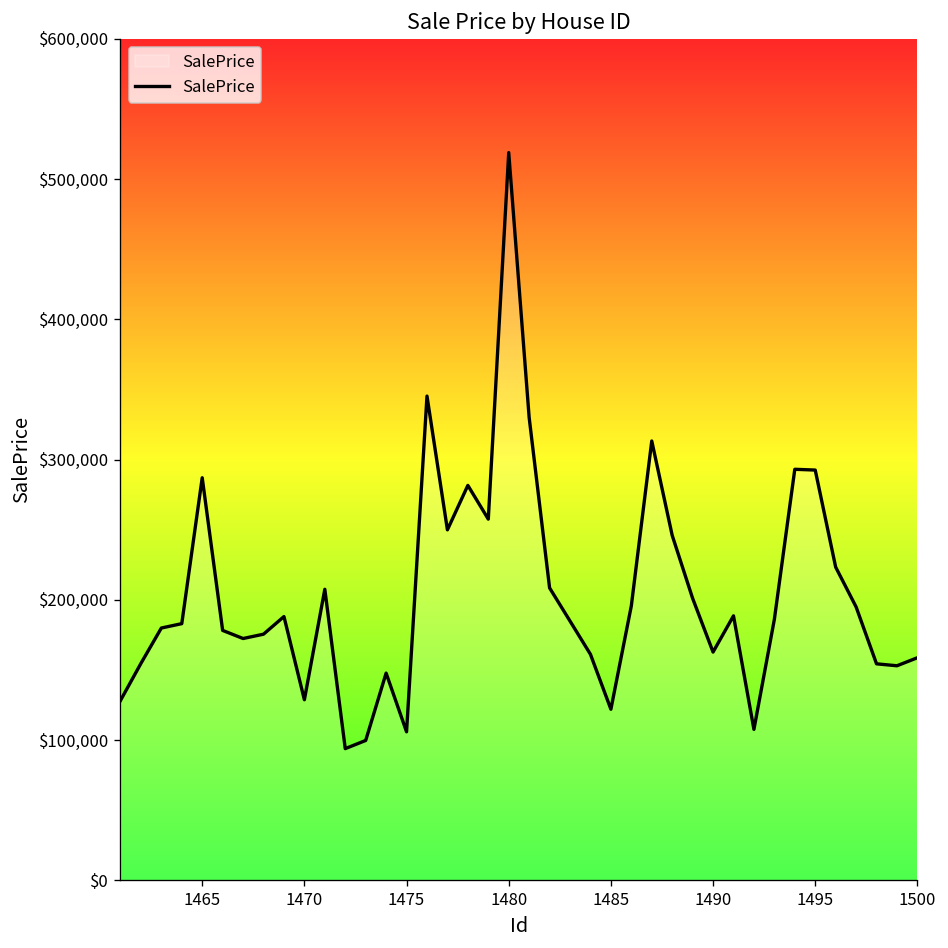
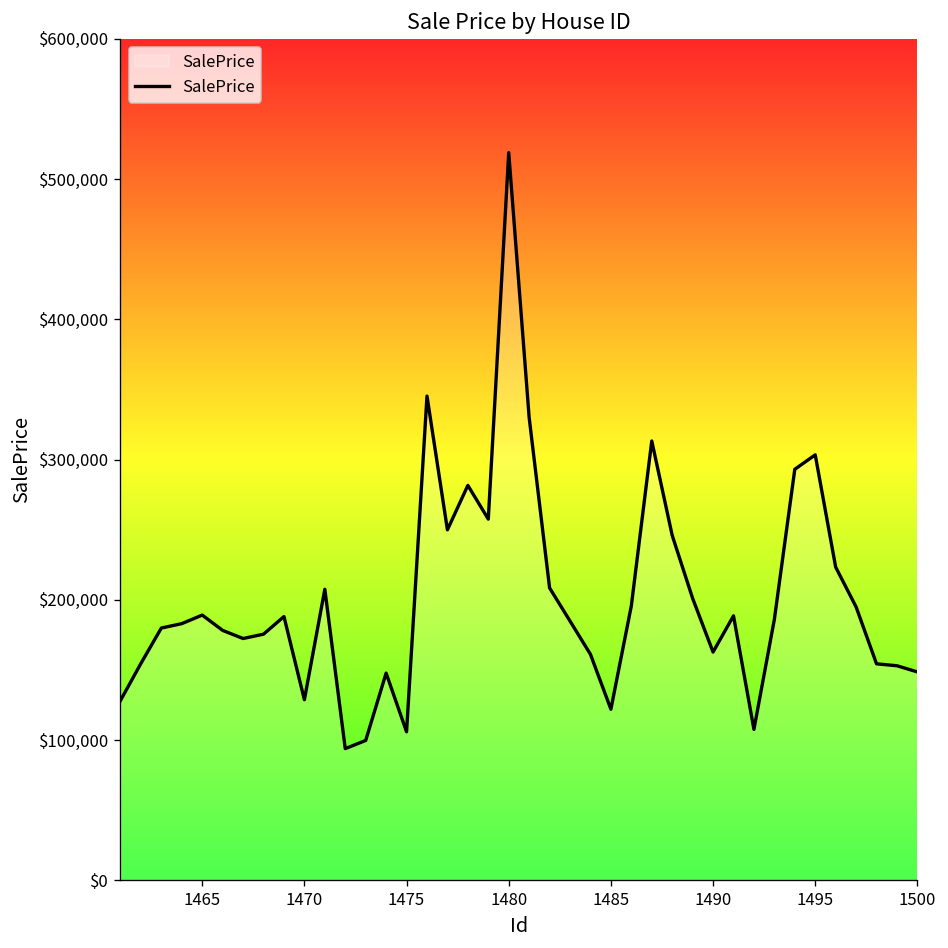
  {
-   "1465": "$287,000",
+   "1465": "$189,000",
    "1470": "$129,000",
    "1475": "$106,000",
    "1480": "$519,000",
    "1485": "$122,000",
    "1490": "$163,000",
-   "1495": "$293,000",
-   "1500": "$159,000"
+   "1495": "$303,000",
+   "1500": "$149,000"
  }
